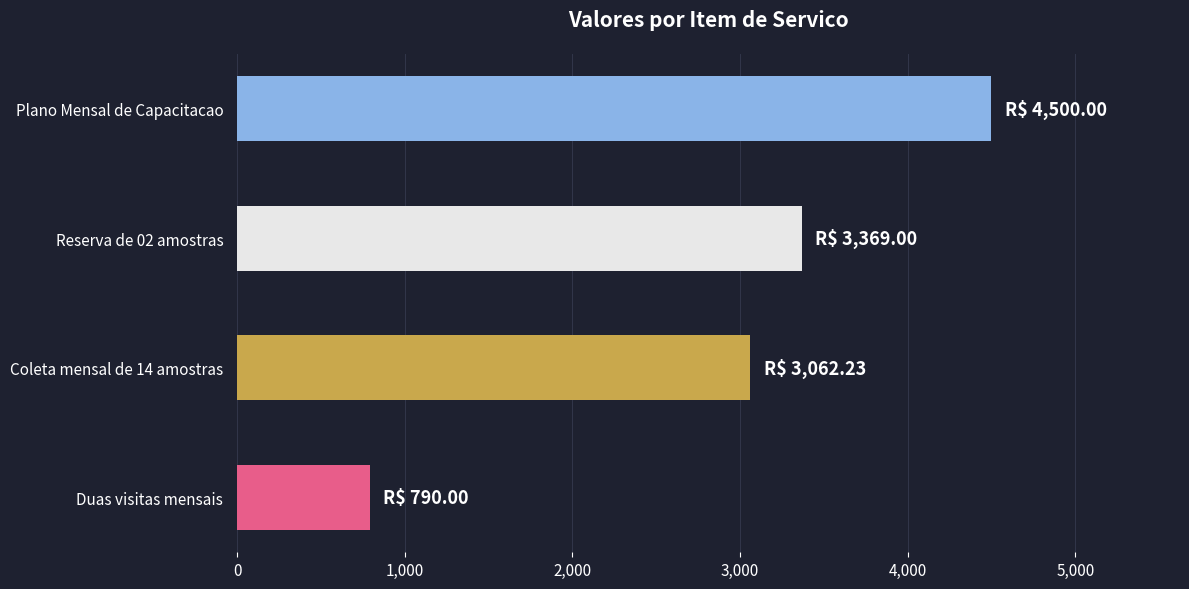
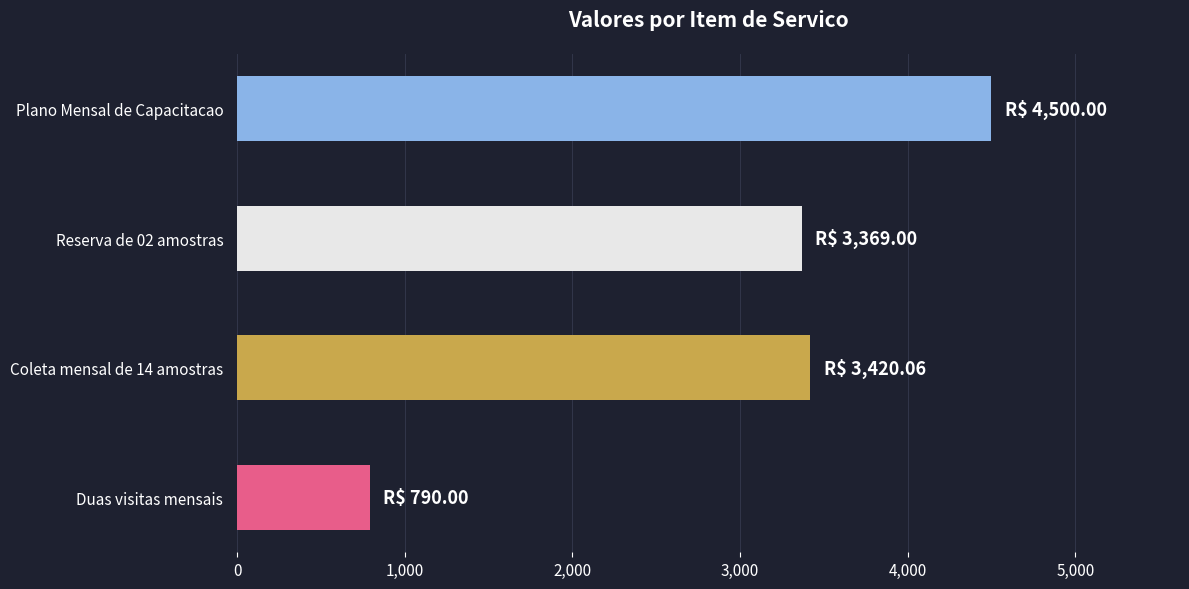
  {
    "Plano Mensal de Capacitacao": "4,500.00",
    "Reserva de 02 amostras": "3,369.00",
-   "Coleta mensal de 14 amostras": "3,062.23",
+   "Coleta mensal de 14 amostras": "3,420.06",
    "Duas visitas mensais": "790.00"
  }
